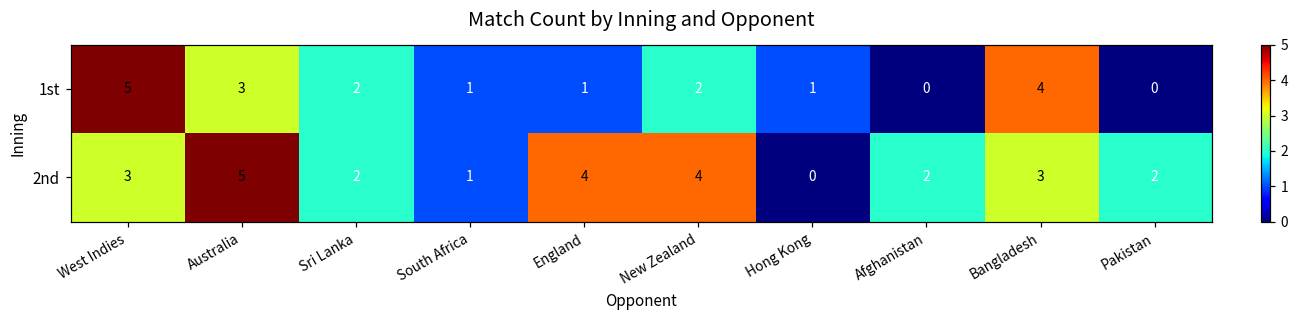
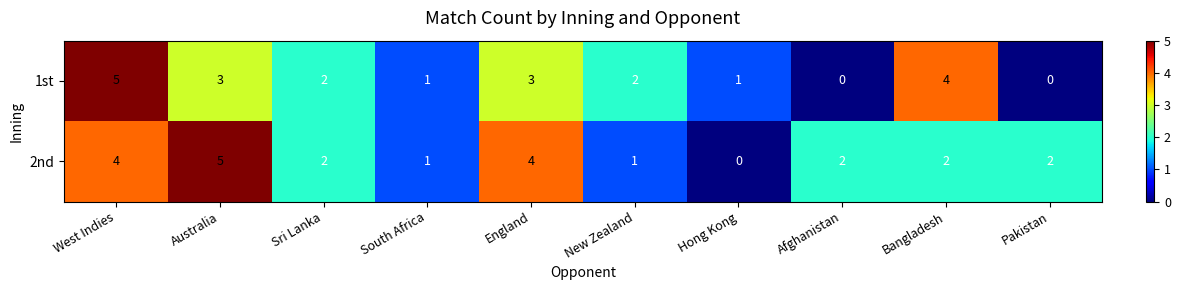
  {
    "1st": {
      "West Indies": 5,
      "Australia": 3,
      "Sri Lanka": 2,
      "South Africa": 1,
-     "England": 1,
+     "England": 3,
      "New Zealand": 2,
      "Hong Kong": 1,
      "Afghanistan": 0,
      "Bangladesh": 4,
      "Pakistan": 0
    },
    "2nd": {
-     "West Indies": 3,
+     "West Indies": 4,
      "Australia": 5,
      "Sri Lanka": 2,
      "South Africa": 1,
      "England": 4,
-     "New Zealand": 4,
+     "New Zealand": 1,
      "Hong Kong": 0,
      "Afghanistan": 2,
-     "Bangladesh": 3,
+     "Bangladesh": 2,
      "Pakistan": 2
    }
  }
